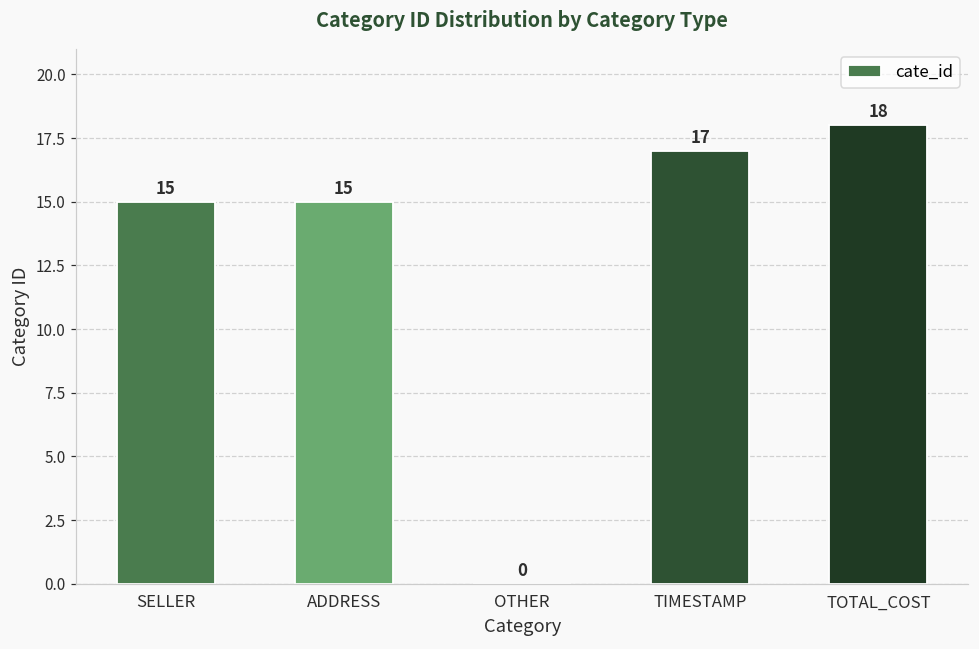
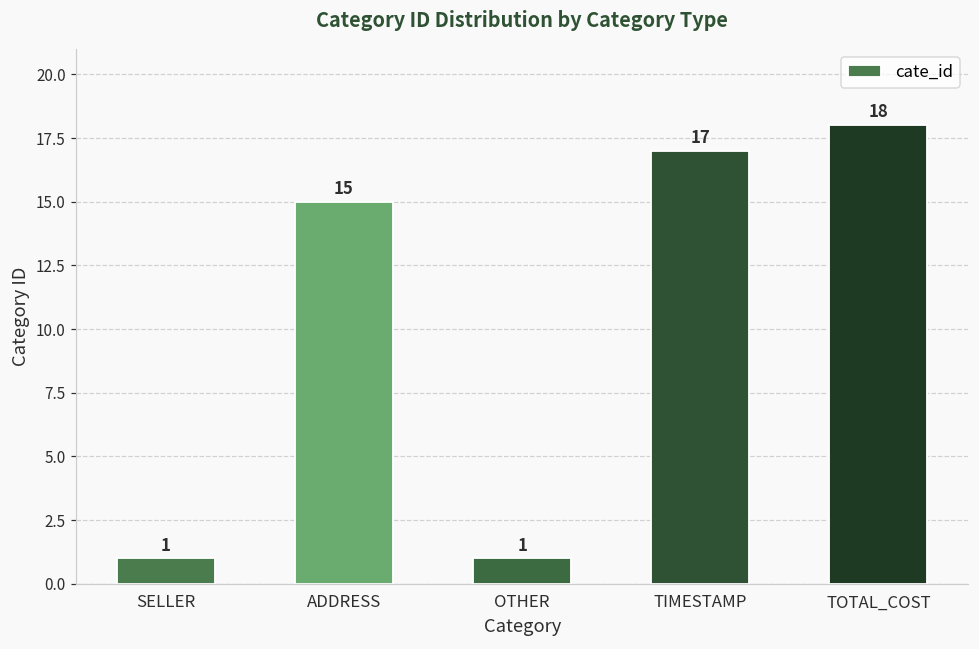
  {
-   "SELLER": 15,
+   "SELLER": 1,
    "ADDRESS": 15,
-   "OTHER": 0,
+   "OTHER": 1,
    "TIMESTAMP": 17,
    "TOTAL_COST": 18
  }
